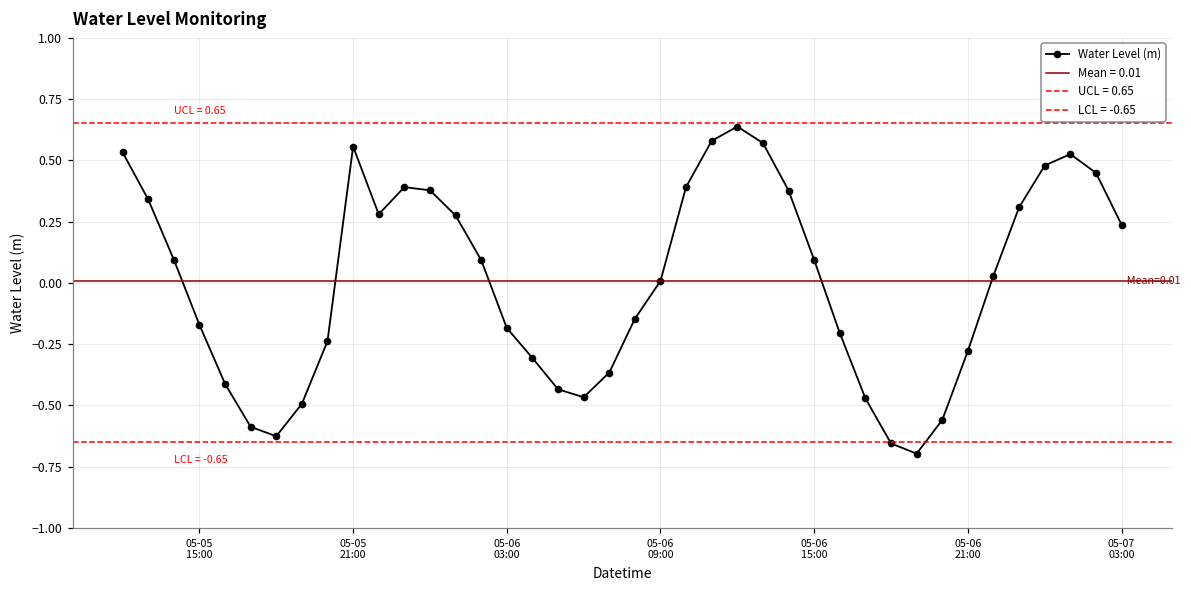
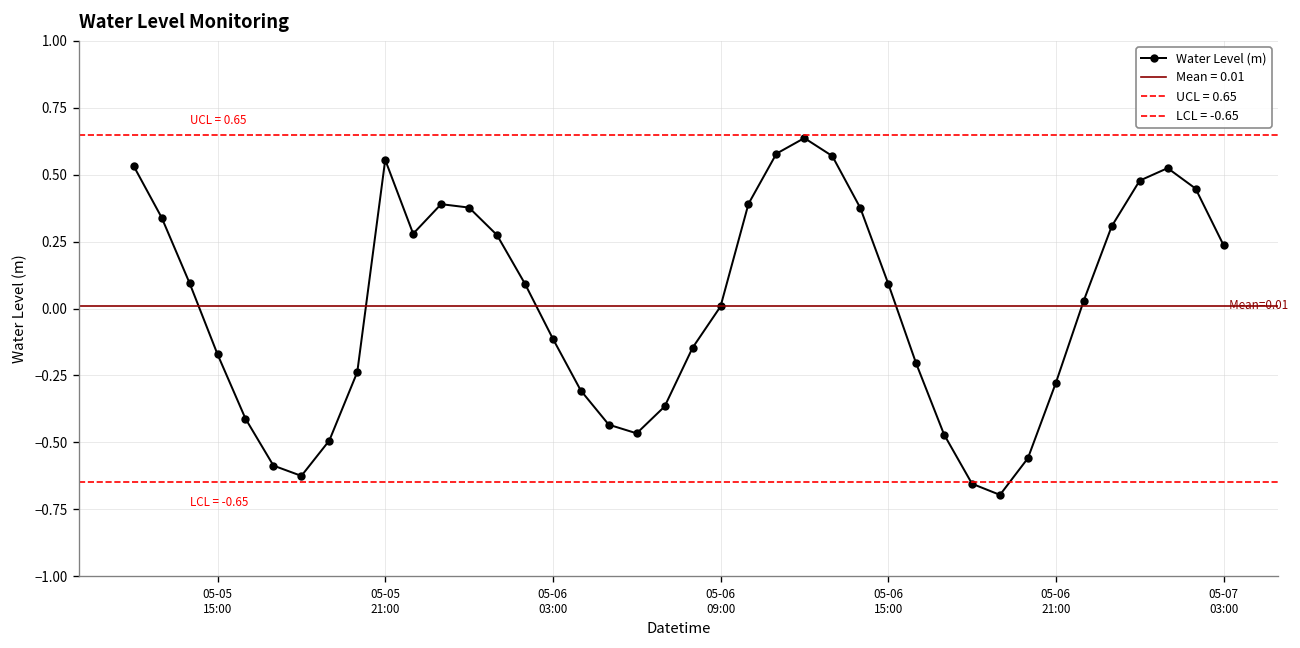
  {
    "05-05 15:00": -0.17,
    "05-05 21:00": 0.56,
-   "05-06 03:00": -0.18,
+   "05-06 03:00": -0.11,
    "05-06 09:00": 0.01,
    "05-06 15:00": 0.09,
    "05-06 21:00": -0.28,
    "05-07 03:00": 0.24
  }
